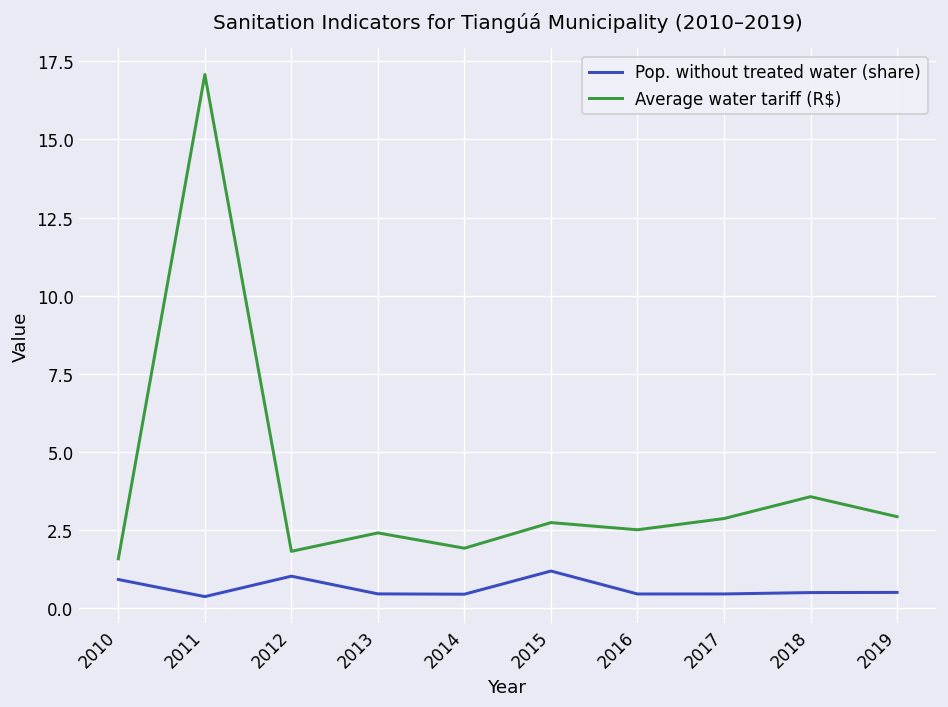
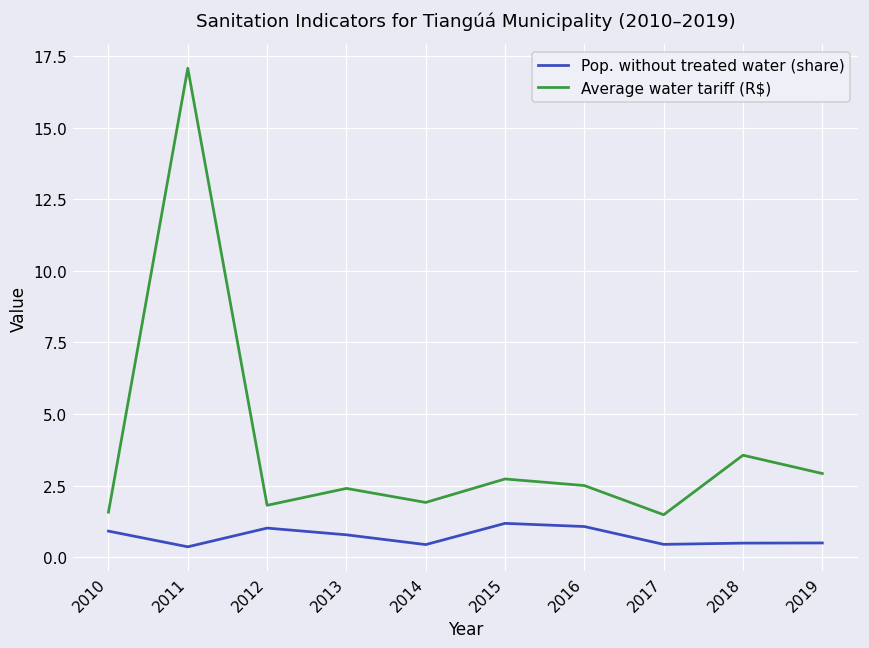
  {
    "Pop. without treated water (share)": {
      "2010": 0.9,
      "2011": 0.4,
      "2012": 1.0,
-     "2013": 0.4,
+     "2013": 0.8,
      "2014": 0.4,
      "2015": 1.2,
-     "2016": 0.4,
+     "2016": 1.1,
      "2017": 0.4,
      "2018": 0.5,
      "2019": 0.5
    },
    "Average water tariff (R$)": {
      "2010": 1.6,
      "2011": 17.1,
      "2012": 1.8,
      "2013": 2.4,
      "2014": 1.9,
      "2015": 2.7,
      "2016": 2.5,
-     "2017": 2.9,
+     "2017": 1.5,
      "2018": 3.6,
      "2019": 2.9
    }
  }
